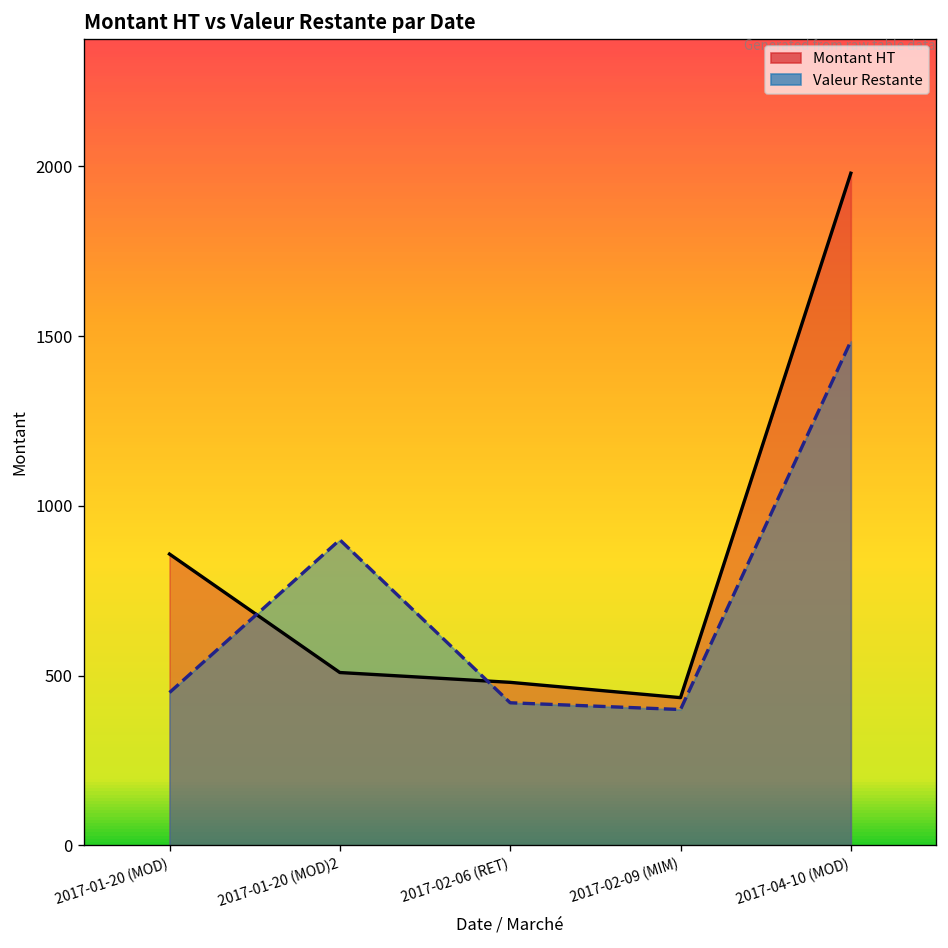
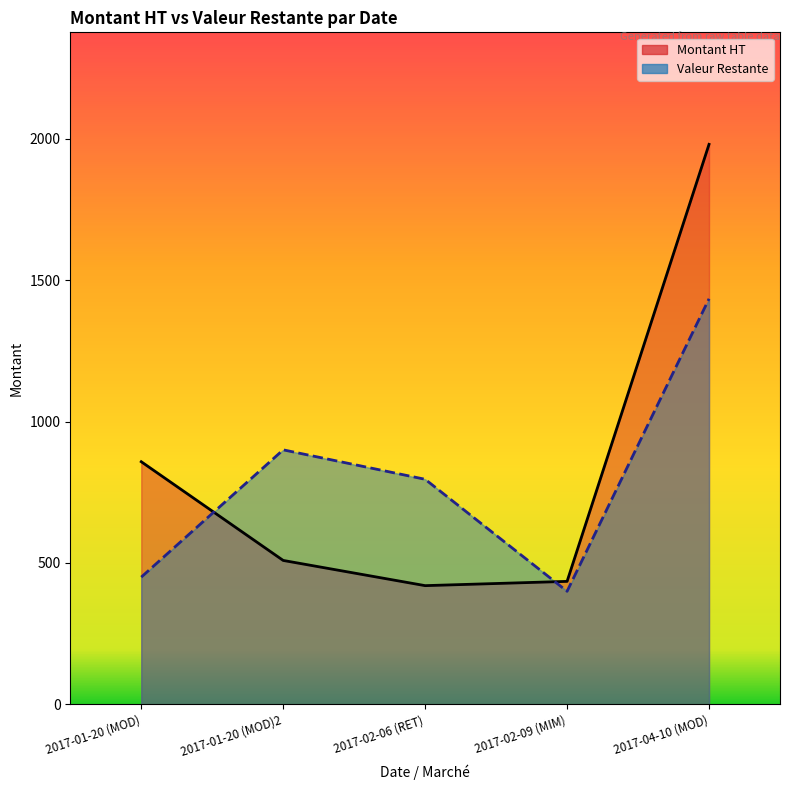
  {
    "Montant HT": {
      "2017-01-20 (MOD)": 860,
      "2017-01-20 (MOD)2": 510,
-     "2017-02-06 (RET)": 480,
+     "2017-02-06 (RET)": 420,
      "2017-02-09 (MIM)": 440,
      "2017-04-10 (MOD)": 1980
    },
    "Valeur Restante": {
      "2017-01-20 (MOD)": 450,
      "2017-01-20 (MOD)2": 900,
-     "2017-02-06 (RET)": 420,
+     "2017-02-06 (RET)": 800,
      "2017-02-09 (MIM)": 400,
-     "2017-04-10 (MOD)": 1490
+     "2017-04-10 (MOD)": 1430
    }
  }
